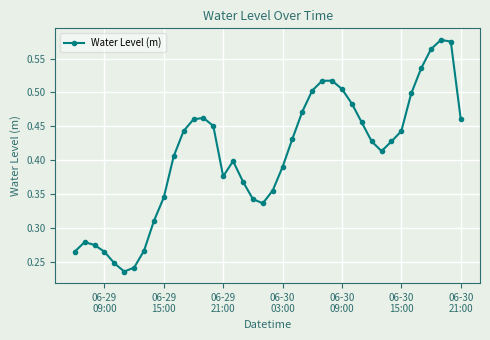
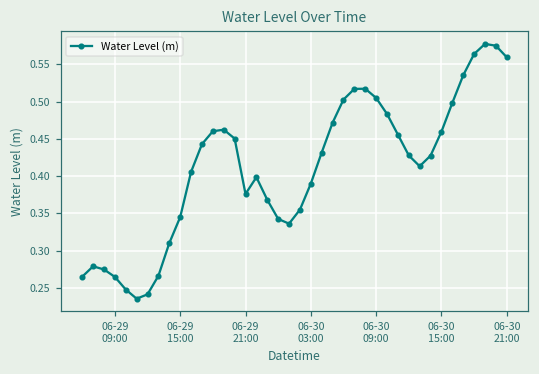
  {
    "06-29 09:00": 0.26,
    "06-29 15:00": 0.35,
    "06-29 21:00": 0.38,
    "06-30 03:00": 0.39,
    "06-30 09:00": 0.51,
-   "06-30 15:00": 0.44,
-   "06-30 21:00": 0.46
+   "06-30 15:00": 0.46,
+   "06-30 21:00": 0.56
  }
